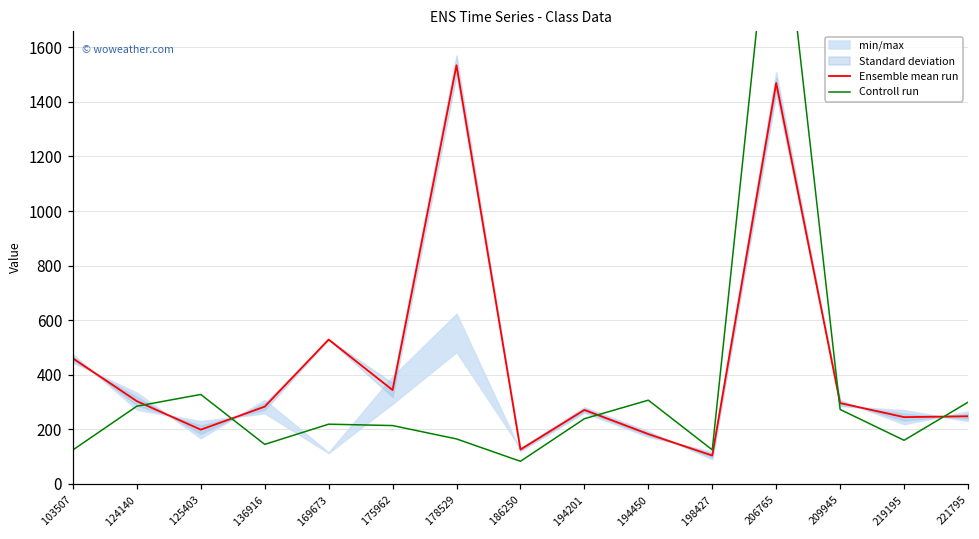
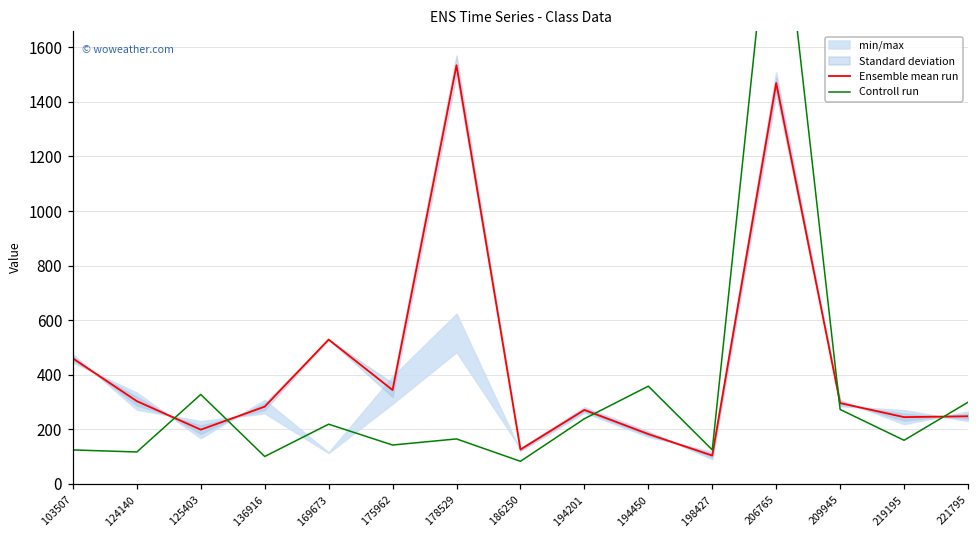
  {
    "Ensemble mean run": {
      "124140": 300,
      "125403": 200,
      "136916": 280,
      "175962": 340,
      "178529": 1530,
      "206765": 1470,
      "219195": 240
    },
    "Controll run": {
      "103507": 120,
-     "124140": 290,
+     "124140": 120,
      "125403": 330,
-     "136916": 150,
+     "136916": 100,
      "169673": 220,
-     "175962": 210,
+     "175962": 140,
      "178529": 170,
      "186250": 80,
      "194201": 240,
-     "194450": 310,
+     "194450": 360,
      "209945": 270,
      "219195": 160,
      "221795": 300
    }
  }
